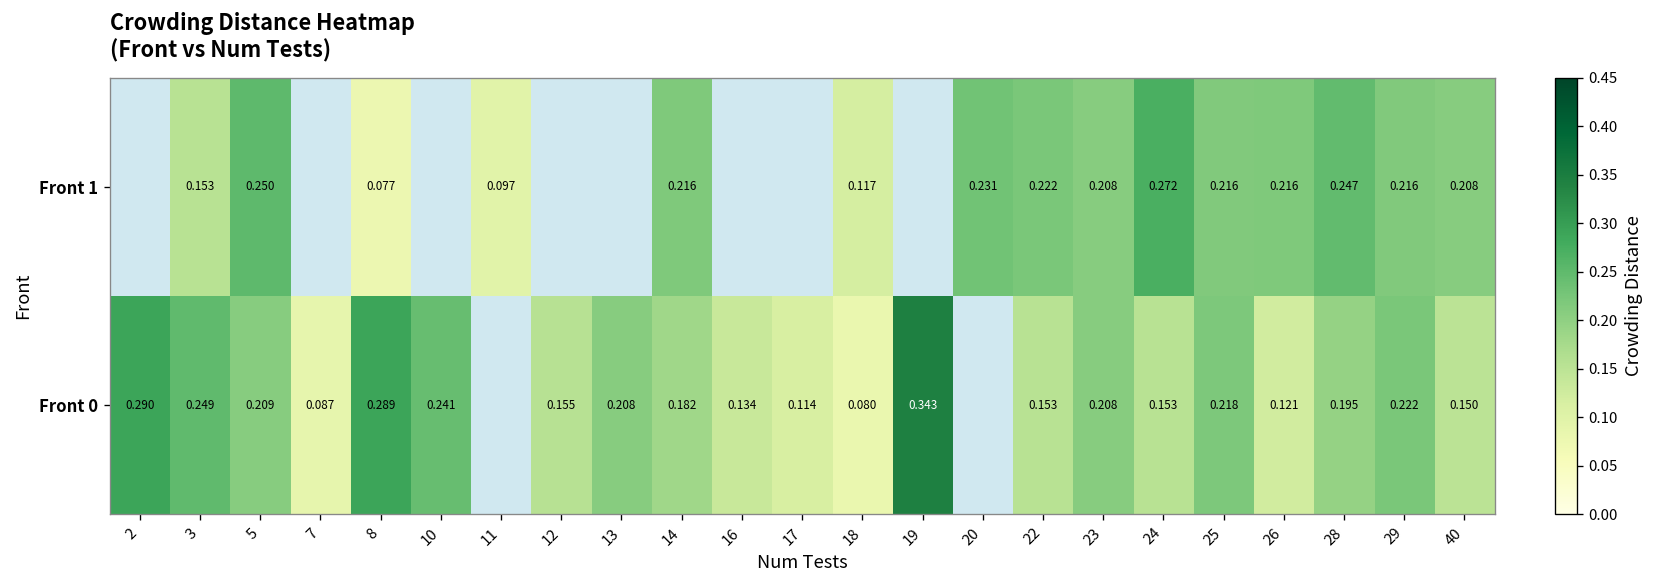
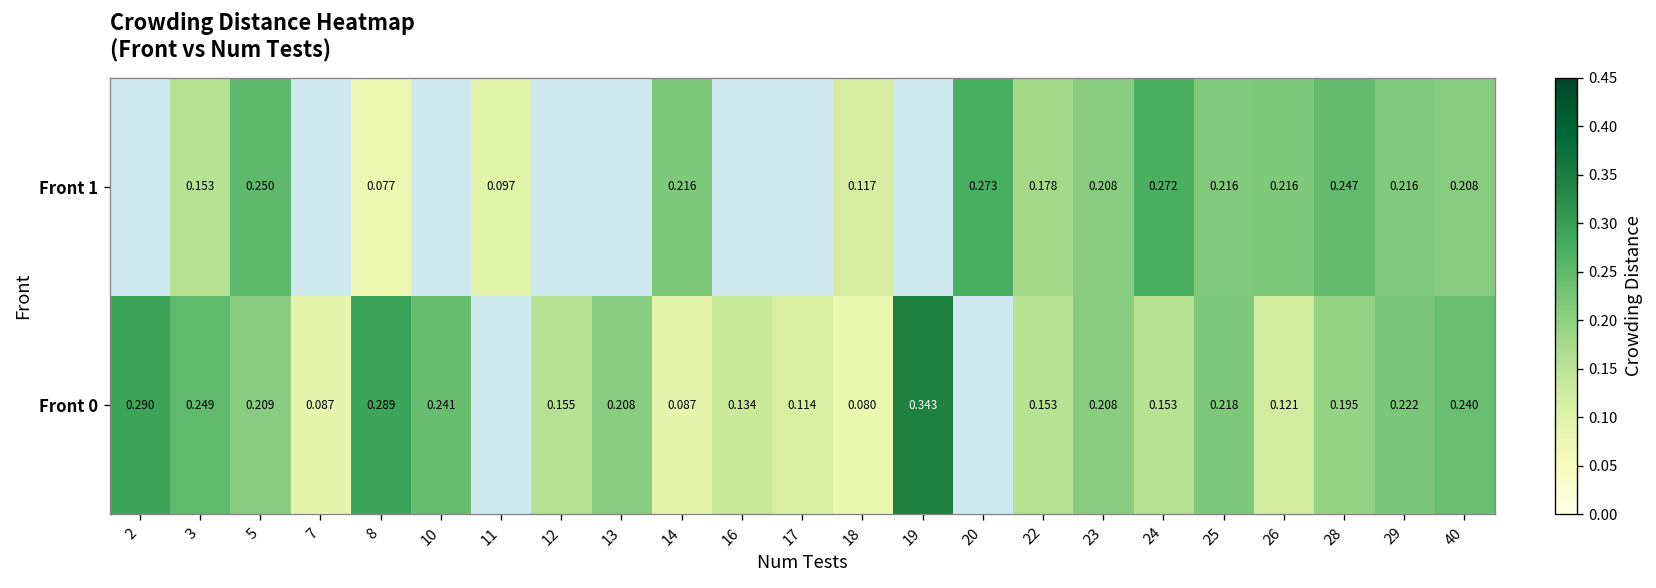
  {
    "Front 1": {
      "3": 0.153,
      "5": 0.250,
      "8": 0.077,
      "11": 0.097,
      "14": 0.216,
      "18": 0.117,
-     "20": 0.231,
-     "22": 0.222,
+     "20": 0.273,
+     "22": 0.178,
      "23": 0.208,
      "24": 0.272,
      "25": 0.216,
      "26": 0.216,
      "28": 0.247,
      "29": 0.216,
      "40": 0.208
    },
    "Front 0": {
      "2": 0.290,
      "3": 0.249,
      "5": 0.209,
      "7": 0.087,
      "8": 0.289,
      "10": 0.241,
      "12": 0.155,
      "13": 0.208,
-     "14": 0.182,
+     "14": 0.087,
      "16": 0.134,
      "17": 0.114,
      "18": 0.080,
      "19": 0.343,
      "22": 0.153,
      "23": 0.208,
      "24": 0.153,
      "25": 0.218,
      "26": 0.121,
      "28": 0.195,
      "29": 0.222,
-     "40": 0.150
+     "40": 0.240
    }
  }
